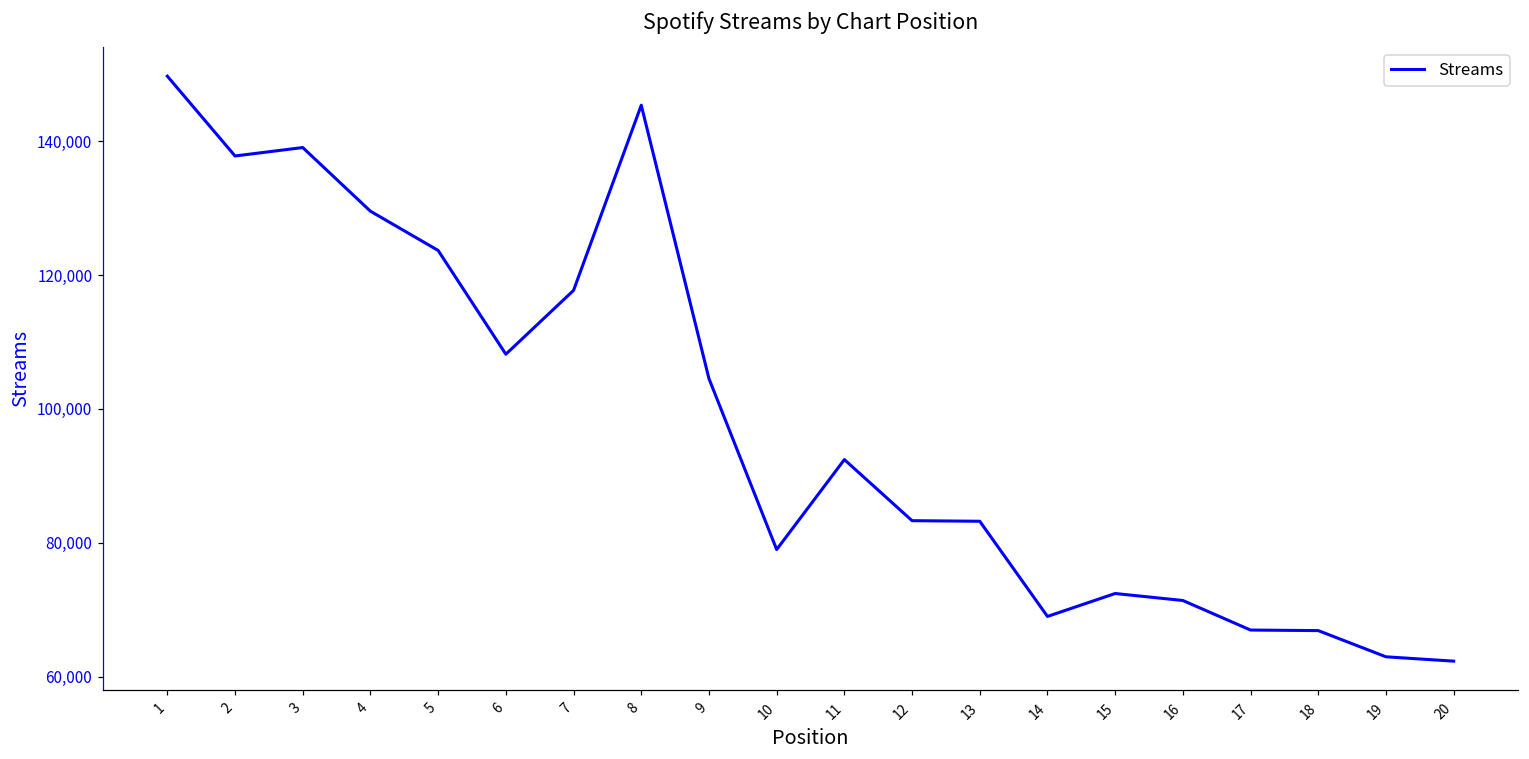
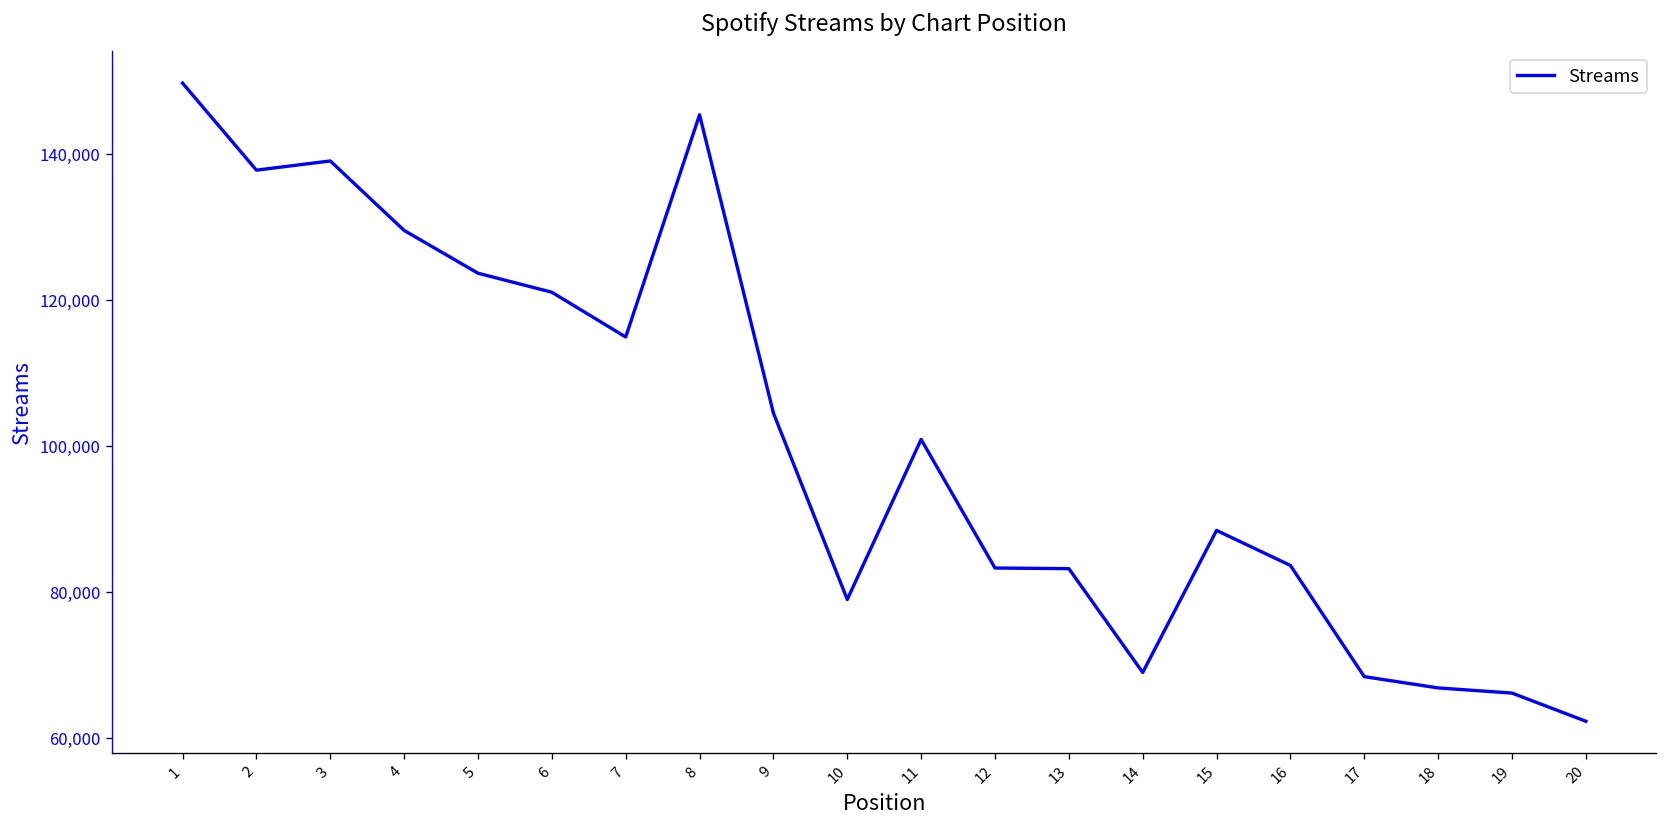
  {
    "1": "150,000",
    "2": "138,000",
    "3": "139,000",
    "4": "130,000",
    "5": "124,000",
-   "6": "108,000",
-   "7": "118,000",
+   "6": "121,000",
+   "7": "115,000",
    "8": "145,000",
    "9": "105,000",
    "10": "79,000",
-   "11": "92,000",
+   "11": "101,000",
    "12": "83,000",
    "13": "83,000",
    "14": "69,000",
-   "15": "72,000",
-   "16": "71,000",
-   "17": "67,000",
+   "15": "88,000",
+   "16": "84,000",
+   "17": "68,000",
    "18": "67,000",
-   "19": "63,000",
+   "19": "66,000",
    "20": "62,000"
  }
